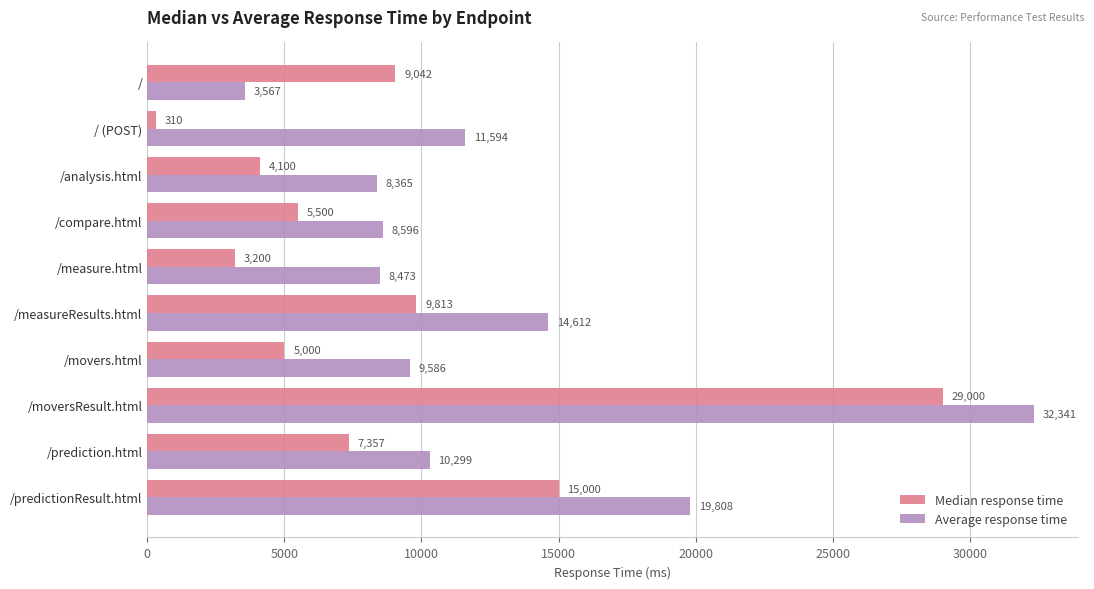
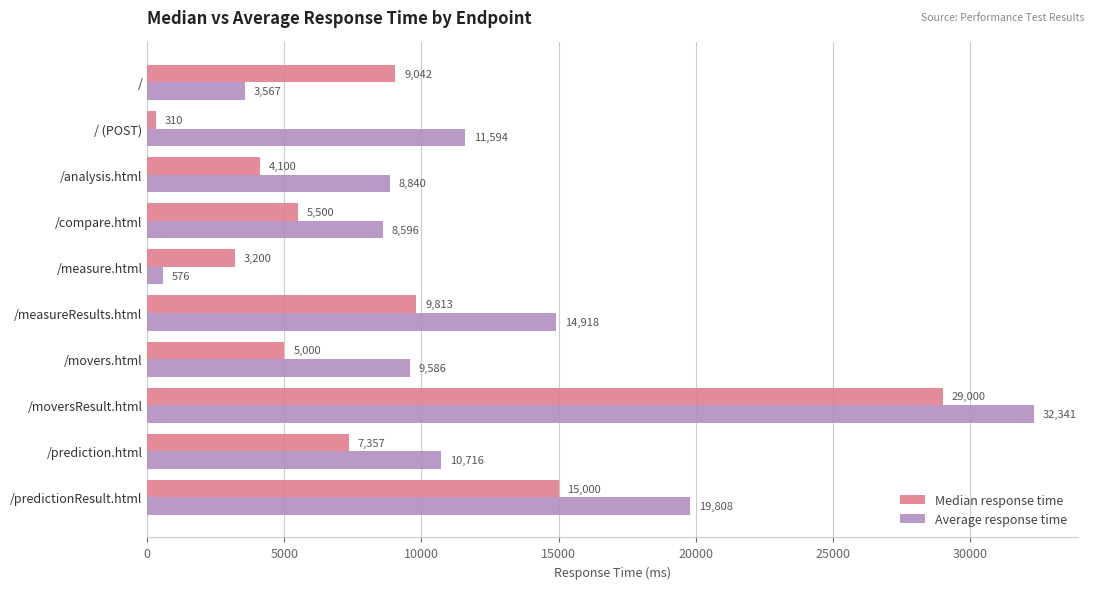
  {
    "Median response time": {
      "/": "9,042",
      "/ (POST)": "310",
      "/analysis.html": "4,100",
      "/compare.html": "5,500",
      "/measure.html": "3,200",
      "/measureResults.html": "9,813",
      "/movers.html": "5,000",
      "/moversResult.html": "29,000",
      "/prediction.html": "7,357",
      "/predictionResult.html": "15,000"
    },
    "Average response time": {
      "/": "3,567",
      "/ (POST)": "11,594",
-     "/analysis.html": "8,365",
+     "/analysis.html": "8,840",
      "/compare.html": "8,596",
-     "/measure.html": "8,473",
-     "/measureResults.html": "14,612",
+     "/measure.html": "576",
+     "/measureResults.html": "14,918",
      "/movers.html": "9,586",
      "/moversResult.html": "32,341",
-     "/prediction.html": "10,299",
+     "/prediction.html": "10,716",
      "/predictionResult.html": "19,808"
    }
  }
